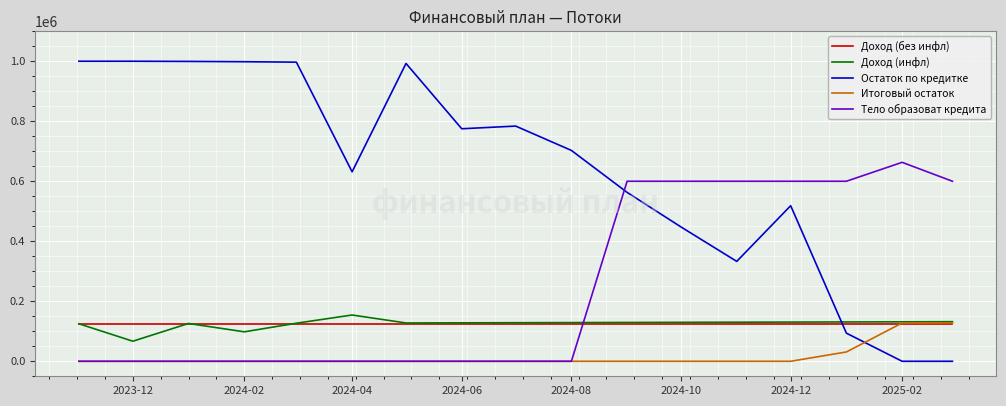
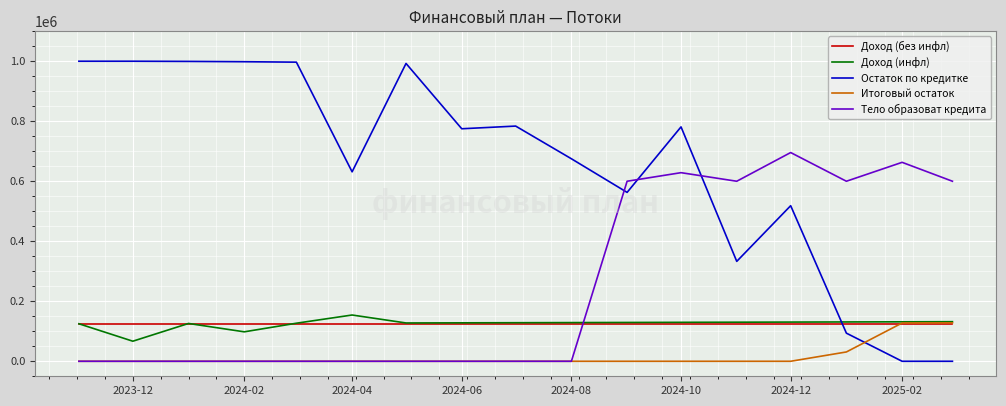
  {
    "Доход (без инфл)": {
      "2023-12": 130000,
      "2024-02": 130000,
      "2024-04": 130000
    },
    "Доход (инфл)": {
      "2023-12": 70000,
      "2024-02": 100000,
      "2024-04": 150000
    },
    "Остаток по кредитке": {
      "2023-12": 1000000,
      "2024-02": 1000000,
      "2024-04": 630000,
      "2024-06": 770000,
-     "2024-08": 700000,
-     "2024-10": 450000,
+     "2024-08": 670000,
+     "2024-10": 780000,
      "2024-12": 520000,
      "2025-02": 0
    },
    "Итоговый остаток": {
      "2024-10": 0,
      "2024-12": 0
    },
    "Тело образоват кредита": {
-     "2024-10": 600000,
-     "2024-12": 600000,
+     "2024-10": 630000,
+     "2024-12": 700000,
      "2025-02": 660000
    }
  }
